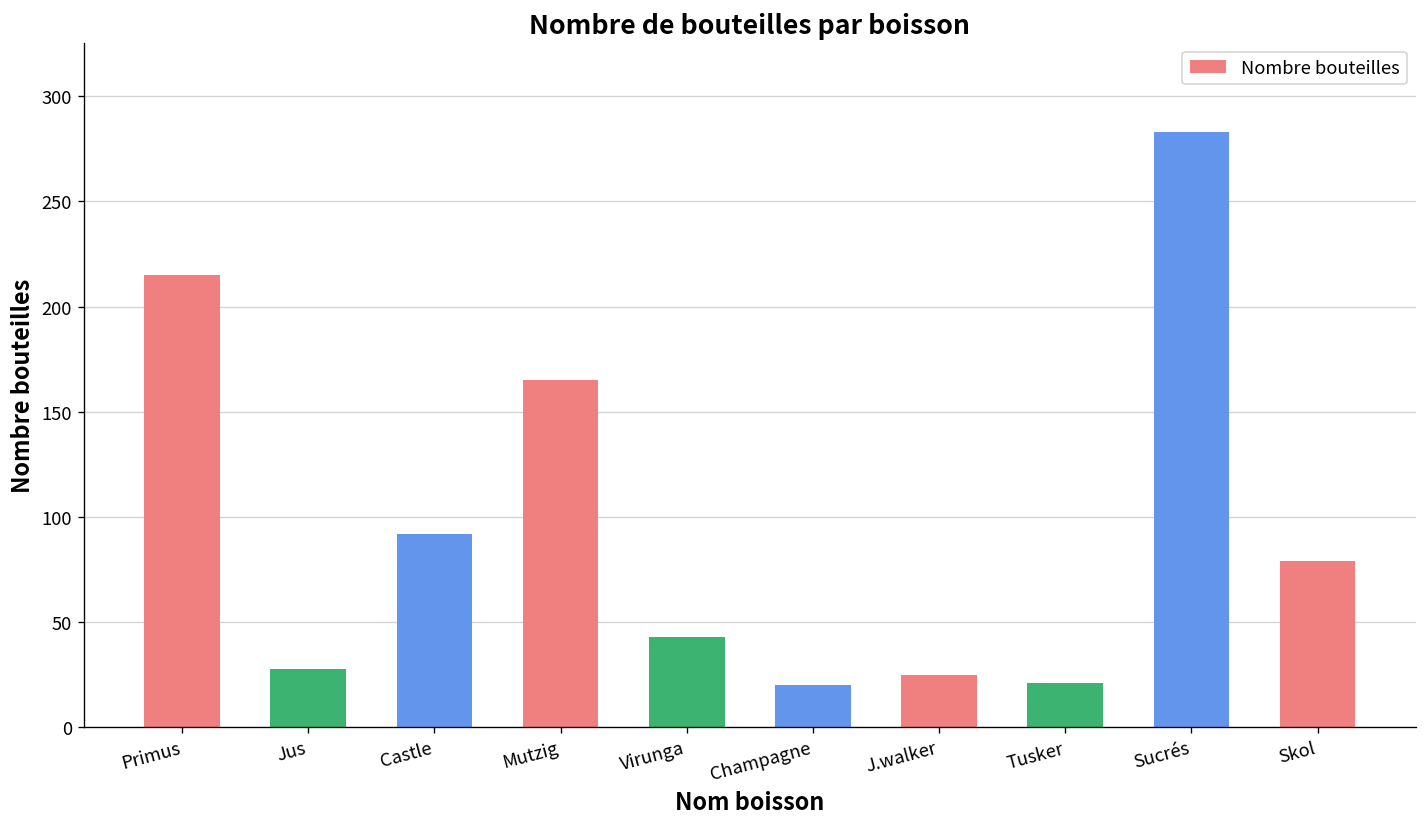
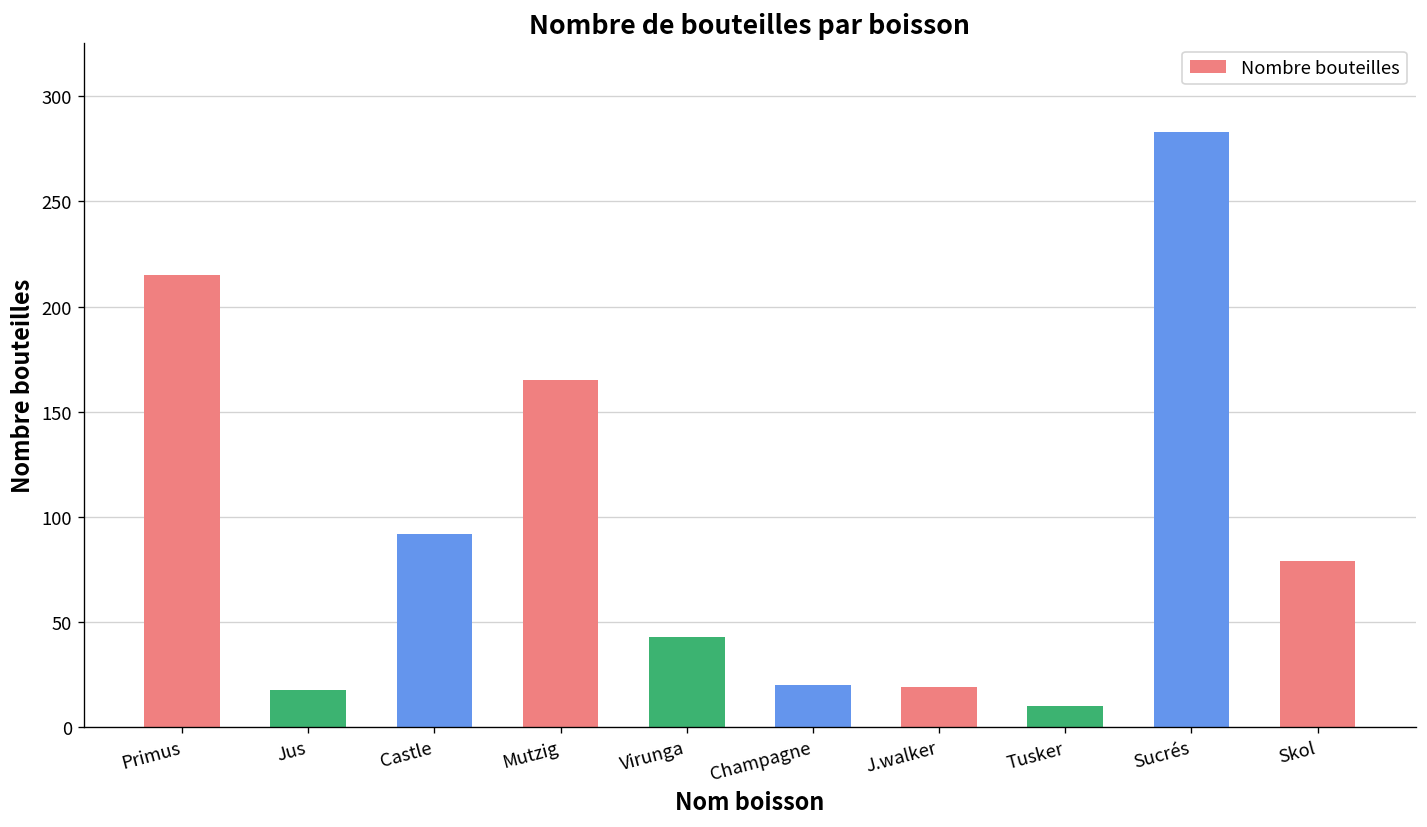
  {
    "Primus": 215,
-   "Jus": 28,
+   "Jus": 18,
    "Castle": 92,
    "Mutzig": 165,
    "Virunga": 43,
    "Champagne": 20,
-   "J.walker": 25,
-   "Tusker": 21,
+   "J.walker": 19,
+   "Tusker": 10,
    "Sucrés": 283,
    "Skol": 79
  }
